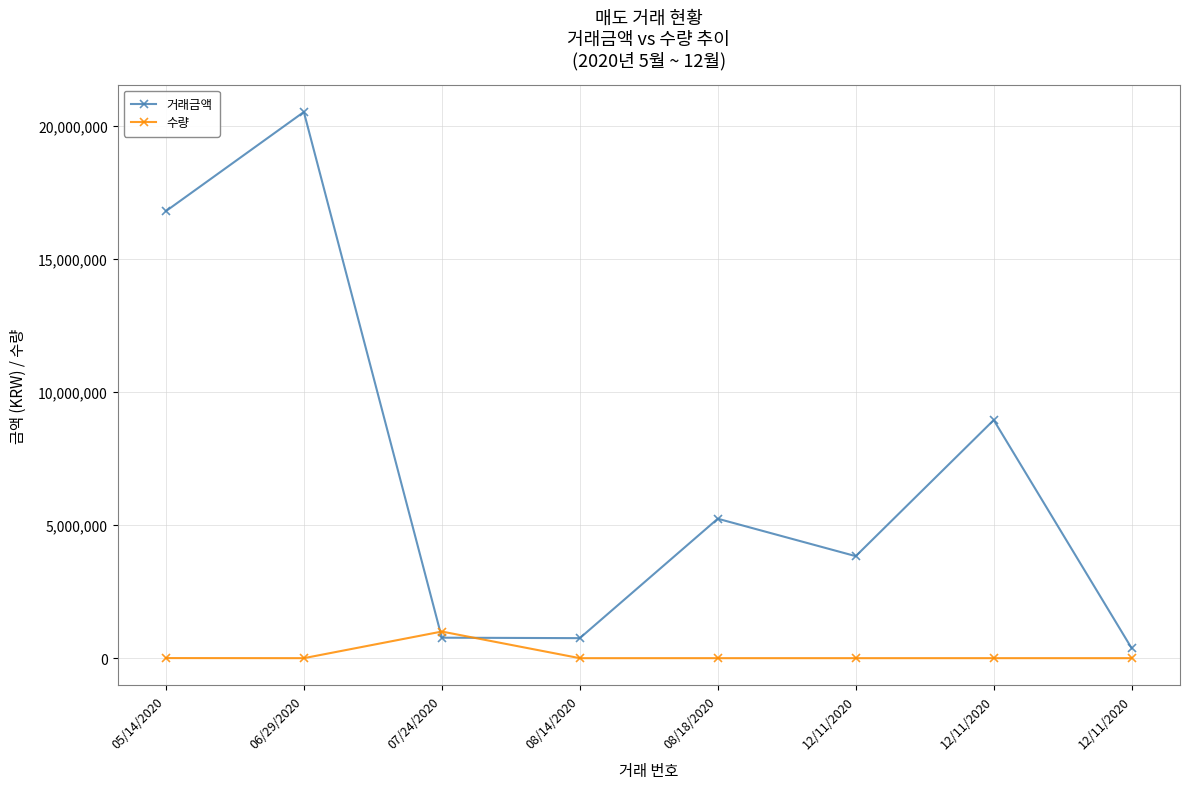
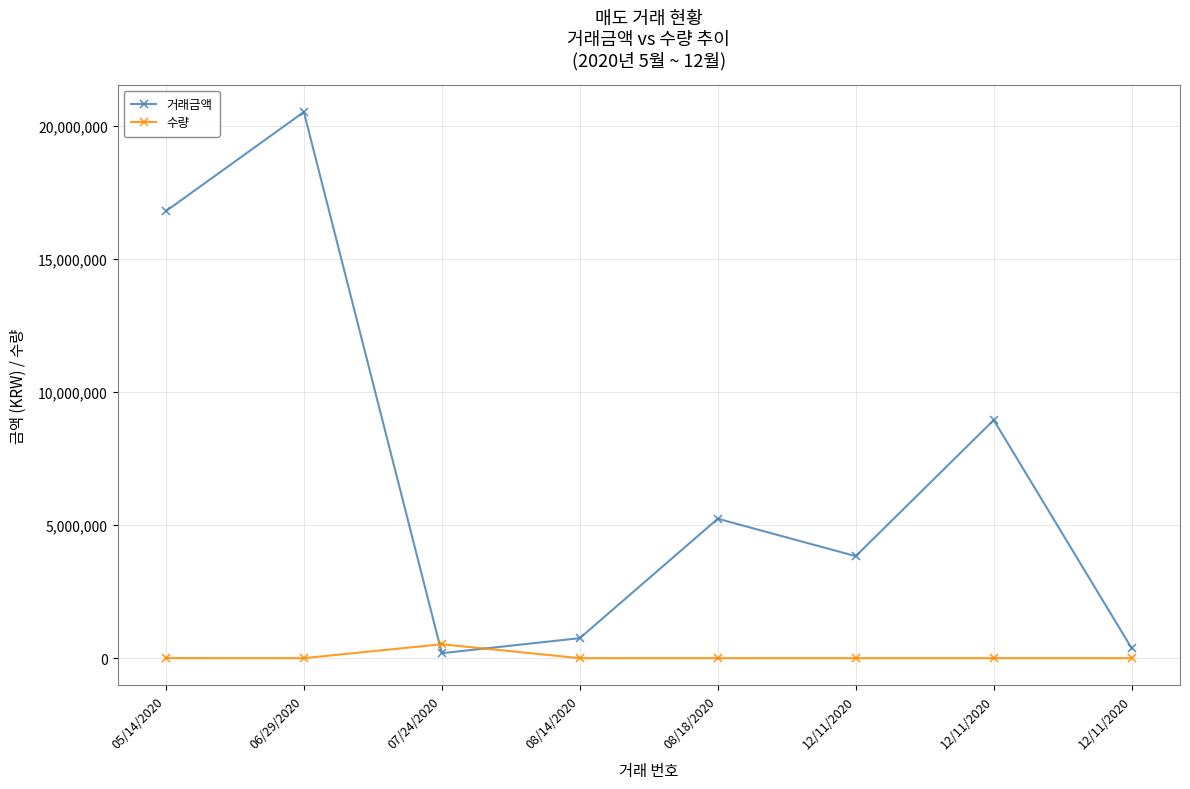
  {
    "거래금액": {
      "05/14/2020": "16,800,000",
      "06/29/2020": "20,500,000",
-     "07/24/2020": "800,000",
+     "07/24/2020": "200,000",
      "08/14/2020": "800,000",
      "08/18/2020": "5,200,000"
    },
    "수량": {
      "05/14/2020": "0",
      "06/29/2020": "0",
-     "07/24/2020": "1,000,000",
+     "07/24/2020": "500,000",
      "08/14/2020": "0",
      "08/18/2020": "0"
    }
  }
